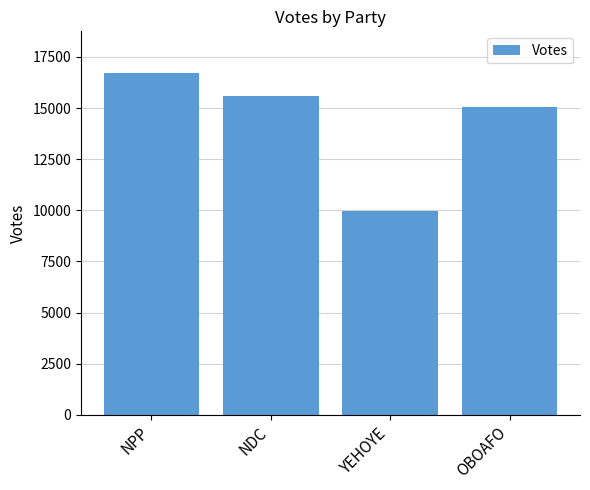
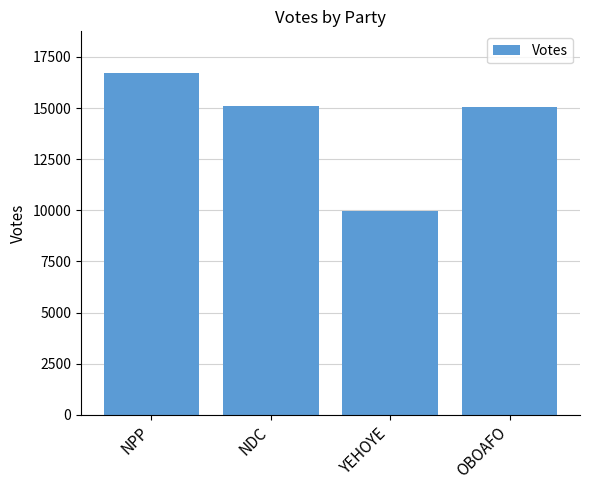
  {
    "NPP": 16700,
-   "NDC": 15600,
+   "NDC": 15100,
    "YEHOYE": 10000,
    "OBOAFO": 15000
  }
